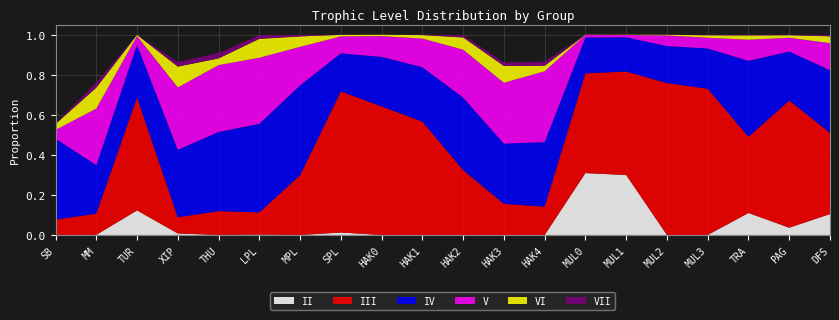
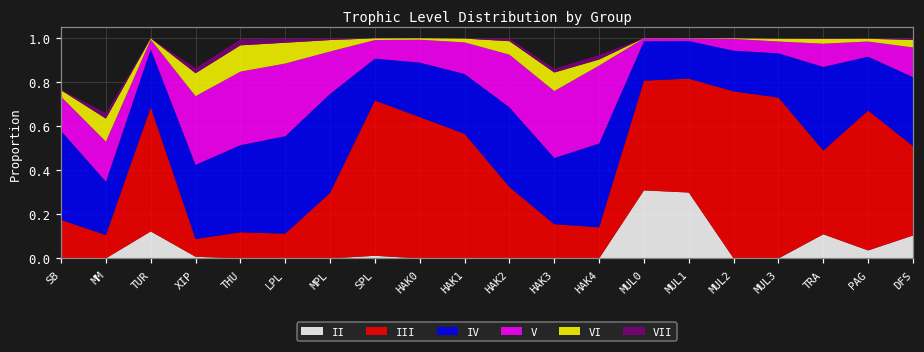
  {
    "II": {
      "SB": 0.00,
      "TUR": 0.12,
      "THU": 0.00,
      "MPL": 0.00,
      "HAK0": 0.00,
      "HAK1": 0.00,
      "HAK2": 0.00,
      "HAK3": 0.00,
      "HAK4": 0.00,
      "MUL0": 0.31,
      "MUL1": 0.30,
      "MUL2": 0.00,
      "MUL3": 0.00,
      "TRA": 0.11,
      "PAG": 0.04,
      "DFS": 0.10
    },
    "III": {
-     "SB": 0.08,
+     "SB": 0.17,
      "MM": 0.11,
      "TUR": 0.56,
      "XIP": 0.08,
      "THU": 0.12,
      "LPL": 0.11,
      "MPL": 0.30,
      "SPL": 0.70,
      "HAK0": 0.64,
      "HAK1": 0.57,
      "HAK2": 0.32,
      "HAK3": 0.16,
      "HAK4": 0.14,
      "MUL0": 0.50,
      "MUL1": 0.52,
      "MUL2": 0.76,
      "MUL3": 0.73,
      "TRA": 0.38,
      "PAG": 0.64,
      "DFS": 0.41
    },
    "IV": {
      "SB": 0.40,
      "MM": 0.24,
      "TUR": 0.26,
      "XIP": 0.34,
      "THU": 0.40,
      "LPL": 0.44,
      "MPL": 0.45,
      "SPL": 0.19,
      "HAK0": 0.25,
      "HAK1": 0.27,
      "HAK2": 0.36,
      "HAK3": 0.30,
-     "HAK4": 0.32,
+     "HAK4": 0.38,
      "MUL0": 0.18,
      "MUL2": 0.18,
      "MUL3": 0.20,
      "TRA": 0.38,
      "PAG": 0.24,
      "DFS": 0.31
    },
    "V": {
-     "SB": 0.04,
-     "MM": 0.28,
+     "SB": 0.16,
+     "MM": 0.18,
      "XIP": 0.31,
      "THU": 0.33,
      "LPL": 0.33,
      "MPL": 0.19,
      "HAK1": 0.14,
      "HAK2": 0.24,
      "HAK3": 0.30,
      "HAK4": 0.35,
      "TRA": 0.11,
      "DFS": 0.13
    },
    "VI": {
      "MM": 0.10,
      "XIP": 0.10,
-     "THU": 0.03,
+     "THU": 0.12,
      "LPL": 0.09,
      "HAK3": 0.08,
      "HAK4": 0.03
    },
    "VII": {
      "MM": 0.02,
      "XIP": 0.02,
      "THU": 0.03,
      "LPL": 0.02,
      "HAK3": 0.02,
      "HAK4": 0.02
    }
  }
